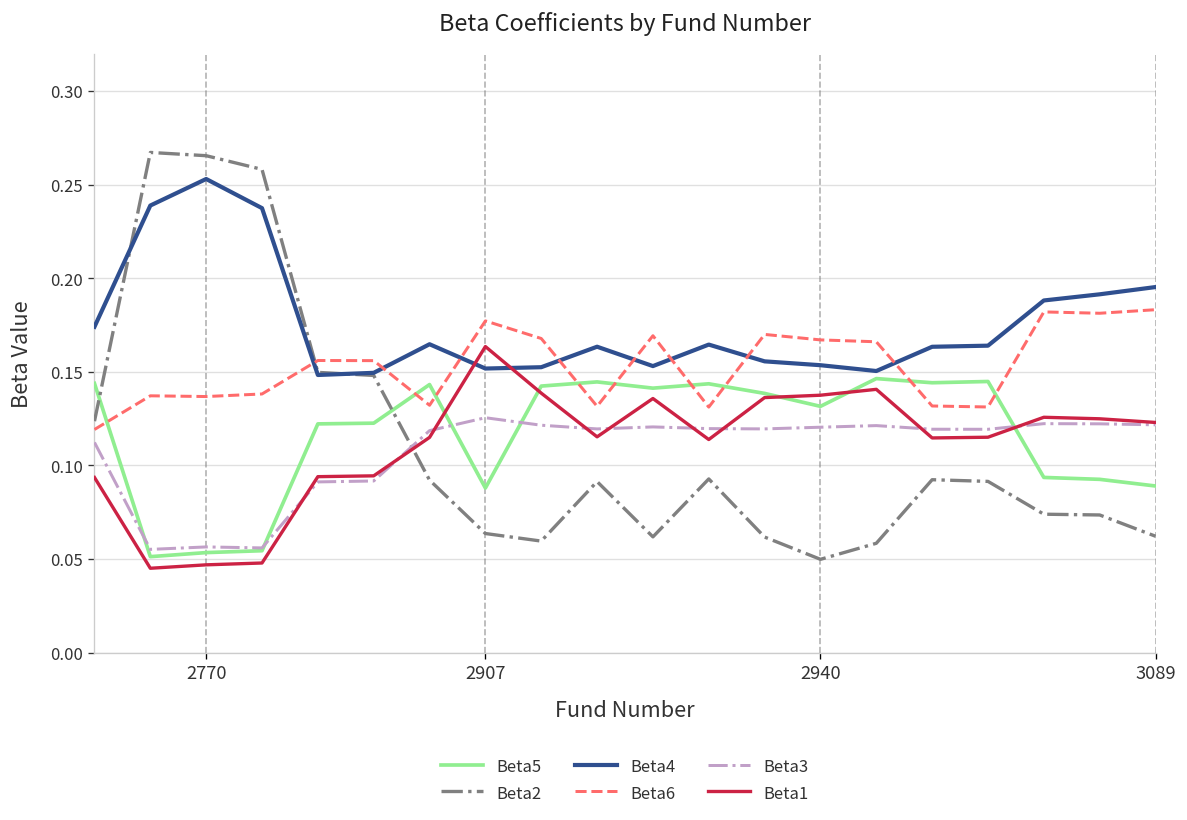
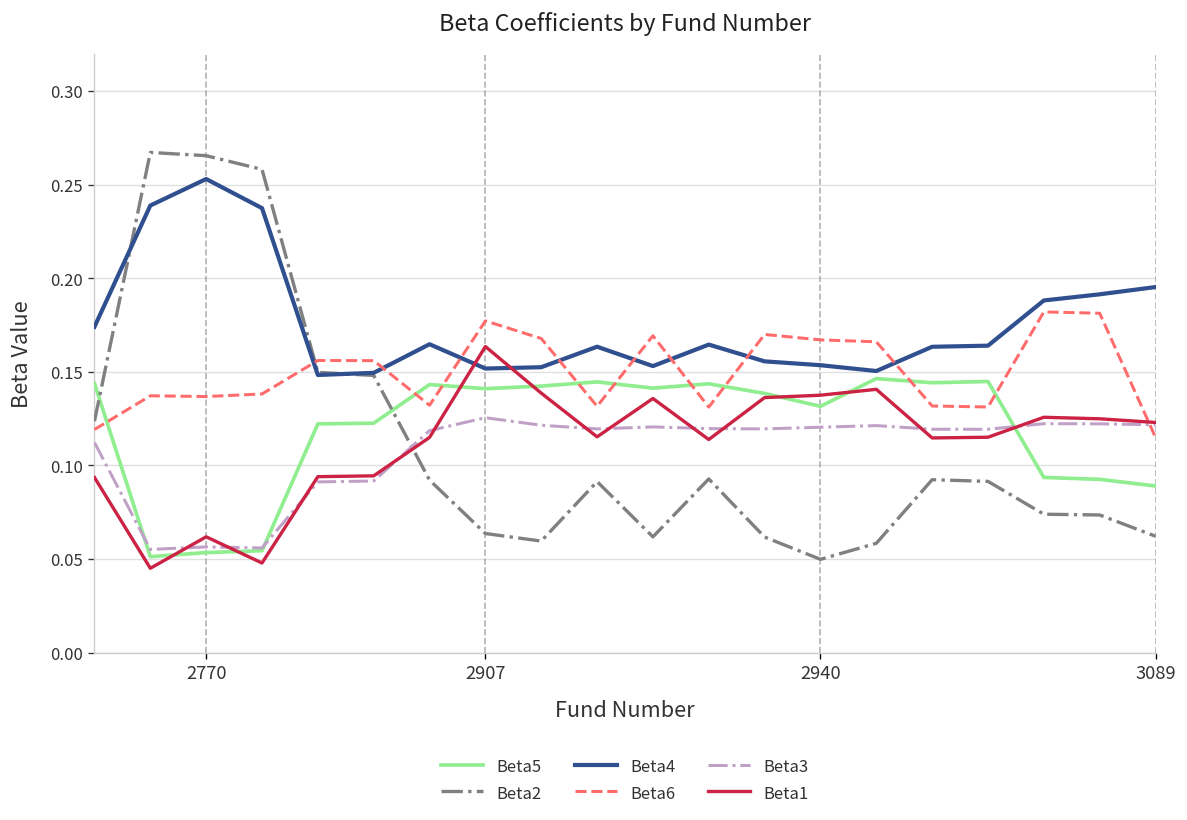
  {
    "Beta5": {
      "2770": 0.053,
-     "2907": 0.088,
+     "2907": 0.141,
      "2940": 0.132,
      "3089": 0.089
    },
    "Beta2": {
      "2770": 0.266,
      "2907": 0.064,
      "2940": 0.050,
      "3089": 0.062
    },
    "Beta4": {
      "2770": 0.253,
      "2907": 0.152,
      "2940": 0.154,
      "3089": 0.195
    },
    "Beta6": {
      "2770": 0.137,
      "2907": 0.177,
      "2940": 0.167,
-     "3089": 0.183
+     "3089": 0.115
    },
    "Beta3": {
      "2770": 0.056,
      "2907": 0.126,
      "2940": 0.120
    },
    "Beta1": {
-     "2770": 0.047,
+     "2770": 0.062,
      "2907": 0.164,
      "2940": 0.138
    }
  }
